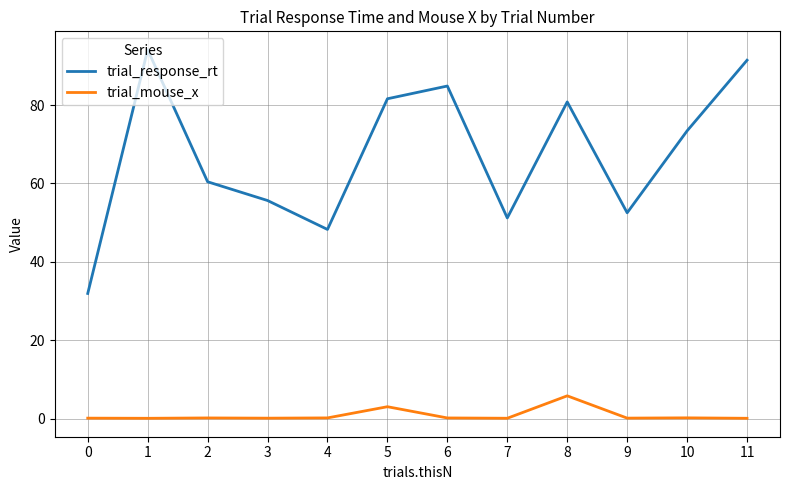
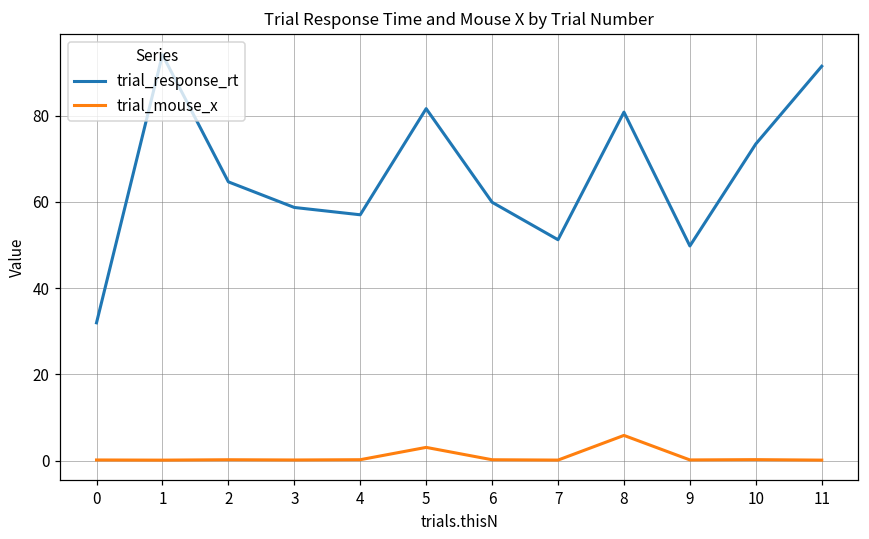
  {
    "trial_response_rt": {
      "0": 32,
-     "2": 60,
-     "3": 56,
-     "4": 48,
+     "2": 65,
+     "3": 59,
+     "4": 57,
      "5": 82,
-     "6": 85,
+     "6": 60,
      "7": 51,
      "8": 81,
-     "9": 53,
+     "9": 50,
      "10": 73,
      "11": 91
    },
    "trial_mouse_x": {
      "0": 0,
      "1": 0,
      "2": 0,
      "3": 0,
      "4": 0,
      "5": 3,
      "6": 0,
      "7": 0,
      "8": 6,
      "9": 0,
      "10": 0,
      "11": 0
    }
  }
